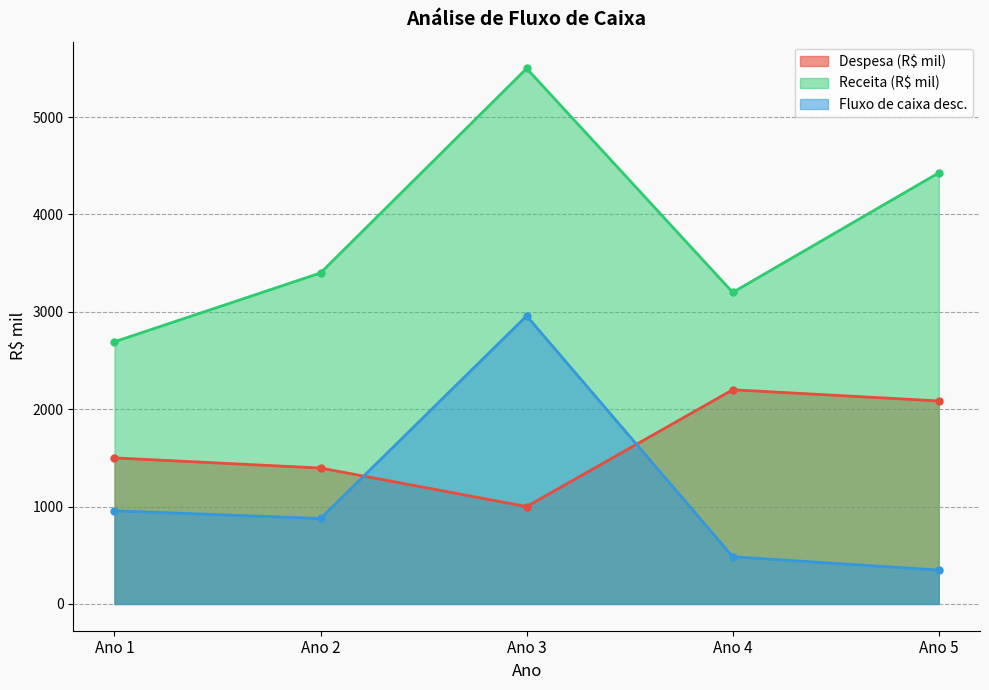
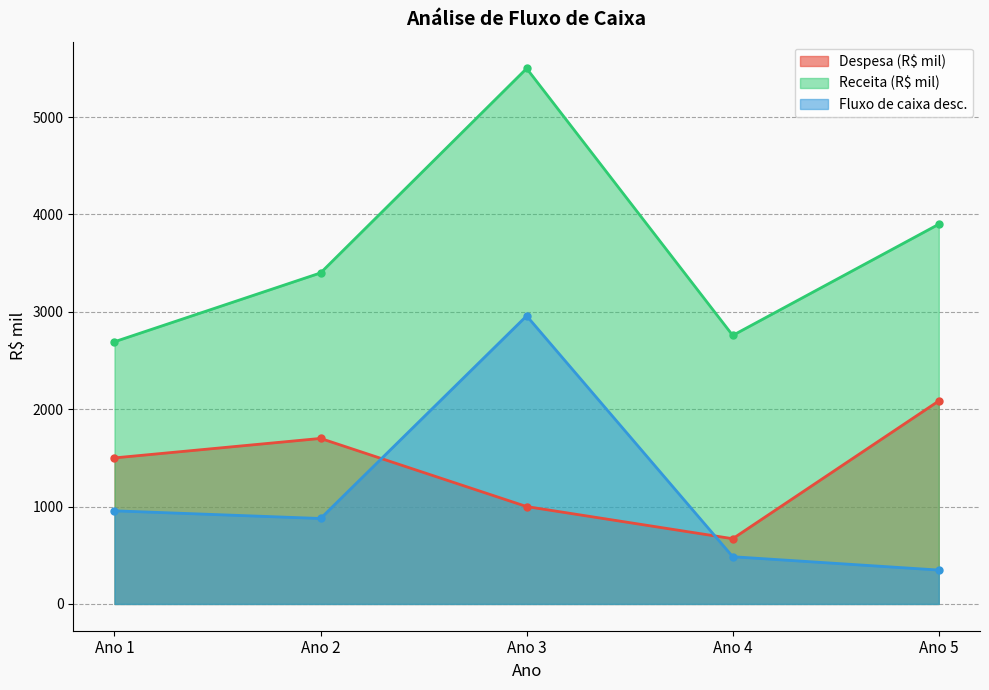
  {
    "Despesa (R$ mil)": {
      "Ano 1": 1500,
-     "Ano 2": 1400,
+     "Ano 2": 1700,
      "Ano 3": 1000,
-     "Ano 4": 2200,
+     "Ano 4": 700,
      "Ano 5": 2100
    },
    "Receita (R$ mil)": {
      "Ano 1": 2700,
      "Ano 2": 3400,
      "Ano 3": 5500,
-     "Ano 4": 3200,
-     "Ano 5": 4400
+     "Ano 4": 2800,
+     "Ano 5": 3900
    },
    "Fluxo de caixa desc.": {
      "Ano 1": 1000,
      "Ano 2": 900,
      "Ano 3": 3000,
      "Ano 4": 500,
      "Ano 5": 300
    }
  }
